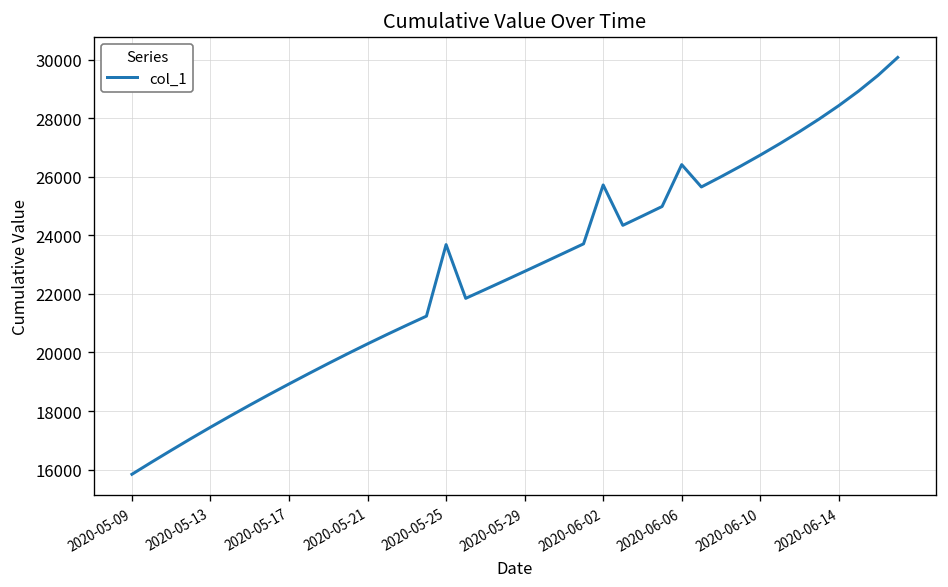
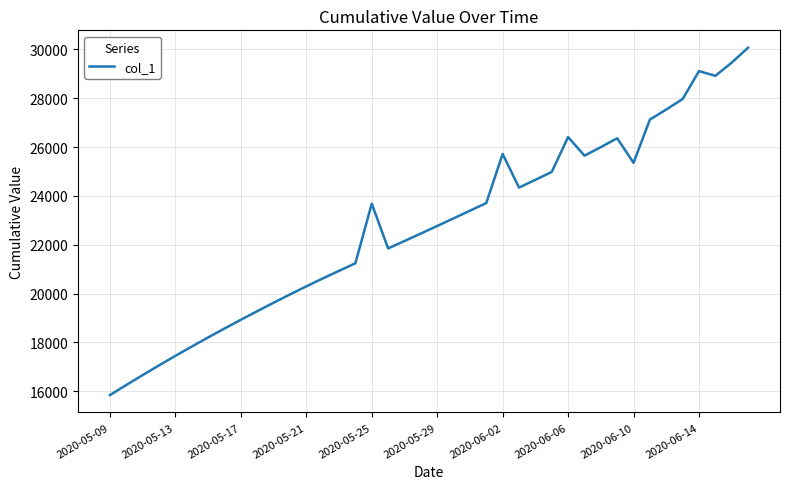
  {
    "2020-05-09": 15800,
    "2020-05-13": 17400,
    "2020-05-17": 18900,
    "2020-05-21": 20300,
    "2020-05-25": 23700,
    "2020-05-29": 22800,
    "2020-06-02": 25700,
    "2020-06-06": 26400,
-   "2020-06-10": 26700,
-   "2020-06-14": 28400
+   "2020-06-10": 25400,
+   "2020-06-14": 29100
  }
